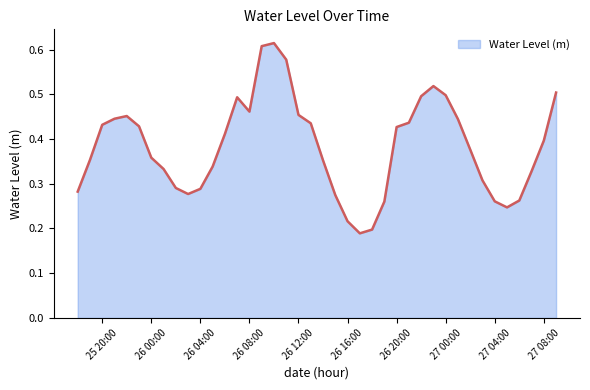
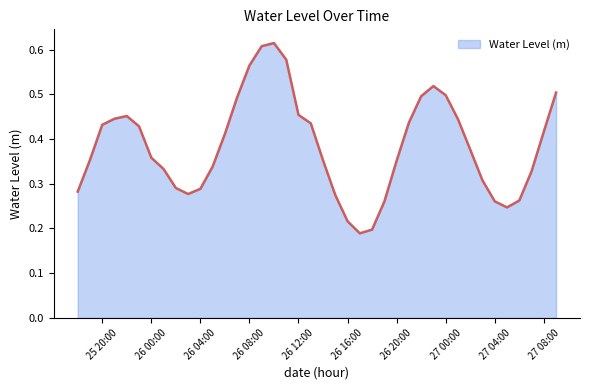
  {
    "25 20:00": 0.43,
    "26 00:00": 0.36,
    "26 04:00": 0.29,
-   "26 08:00": 0.46,
+   "26 08:00": 0.56,
    "26 12:00": 0.45,
    "26 16:00": 0.22,
-   "26 20:00": 0.43,
+   "26 20:00": 0.35,
    "27 00:00": 0.50,
    "27 04:00": 0.26,
-   "27 08:00": 0.40
+   "27 08:00": 0.42
  }
